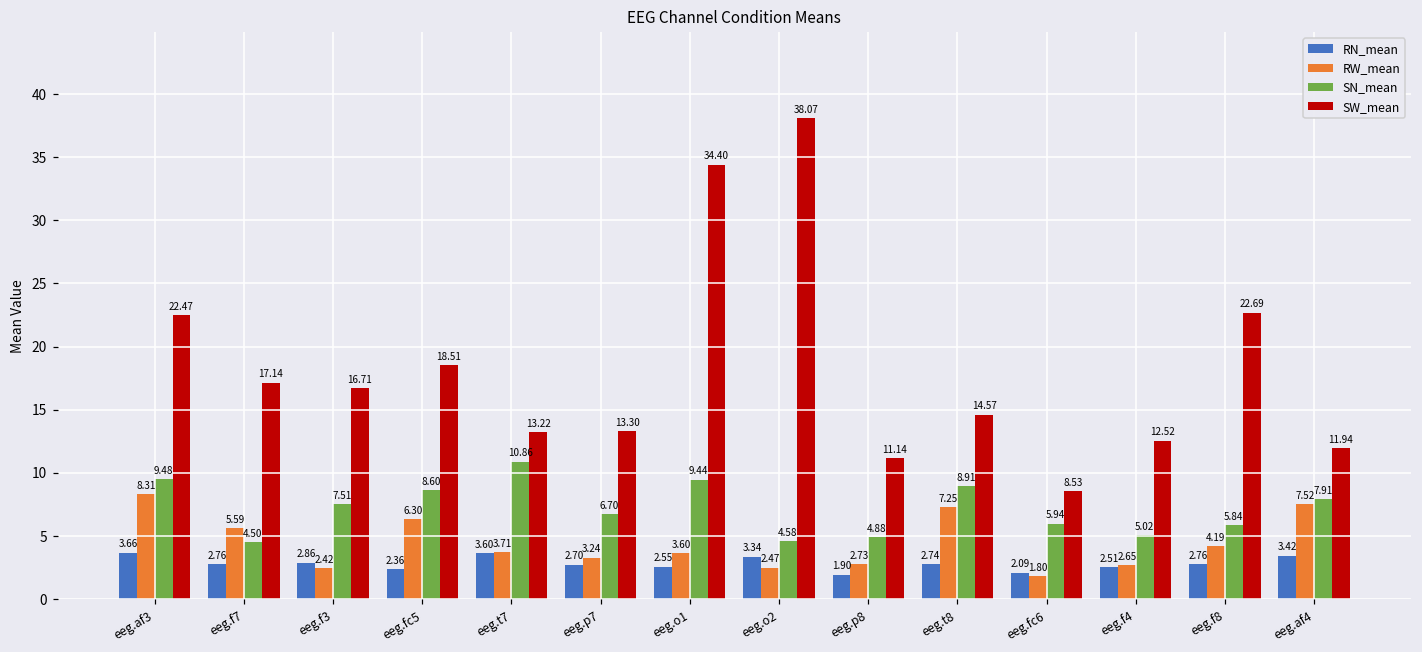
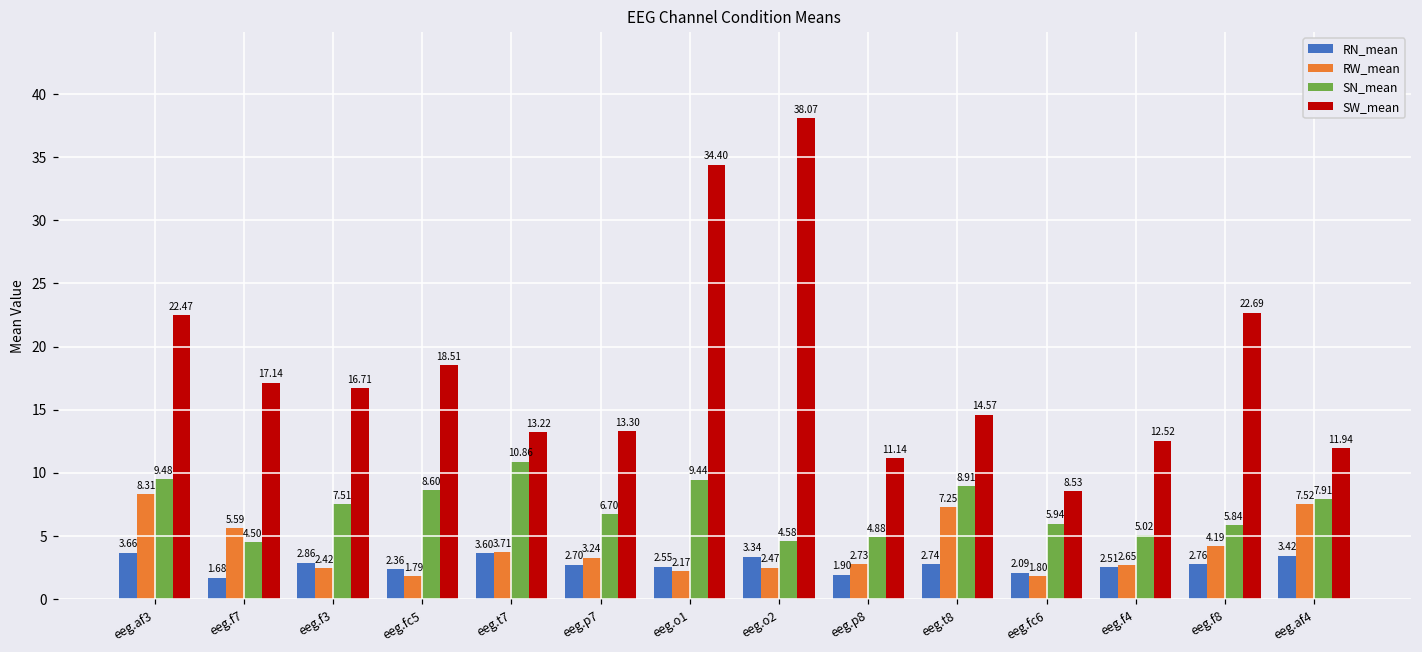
  {
    "RN_mean": {
      "eeg.af3": 3.66,
-     "eeg.f7": 2.76,
+     "eeg.f7": 1.68,
      "eeg.f3": 2.86,
      "eeg.fc5": 2.36,
      "eeg.t7": 3.60,
      "eeg.p7": 2.70,
      "eeg.o1": 2.55,
      "eeg.o2": 3.34,
      "eeg.p8": 1.90,
      "eeg.t8": 2.74,
      "eeg.fc6": 2.09,
      "eeg.f4": 2.51,
      "eeg.f8": 2.76,
      "eeg.af4": 3.42
    },
    "RW_mean": {
      "eeg.af3": 8.31,
      "eeg.f7": 5.59,
      "eeg.f3": 2.42,
-     "eeg.fc5": 6.30,
+     "eeg.fc5": 1.79,
      "eeg.t7": 3.71,
      "eeg.p7": 3.24,
-     "eeg.o1": 3.60,
+     "eeg.o1": 2.17,
      "eeg.o2": 2.47,
      "eeg.p8": 2.73,
      "eeg.t8": 7.25,
      "eeg.fc6": 1.80,
      "eeg.f4": 2.65,
      "eeg.f8": 4.19,
      "eeg.af4": 7.52
    },
    "SN_mean": {
      "eeg.af3": 9.48,
      "eeg.f7": 4.50,
      "eeg.f3": 7.51,
      "eeg.fc5": 8.60,
      "eeg.t7": 10.86,
      "eeg.p7": 6.70,
      "eeg.o1": 9.44,
      "eeg.o2": 4.58,
      "eeg.p8": 4.88,
      "eeg.t8": 8.91,
      "eeg.fc6": 5.94,
      "eeg.f4": 5.02,
      "eeg.f8": 5.84,
      "eeg.af4": 7.91
    },
    "SW_mean": {
      "eeg.af3": 22.47,
      "eeg.f7": 17.14,
      "eeg.f3": 16.71,
      "eeg.fc5": 18.51,
      "eeg.t7": 13.22,
      "eeg.p7": 13.30,
      "eeg.o1": 34.40,
      "eeg.o2": 38.07,
      "eeg.p8": 11.14,
      "eeg.t8": 14.57,
      "eeg.fc6": 8.53,
      "eeg.f4": 12.52,
      "eeg.f8": 22.69,
      "eeg.af4": 11.94
    }
  }
